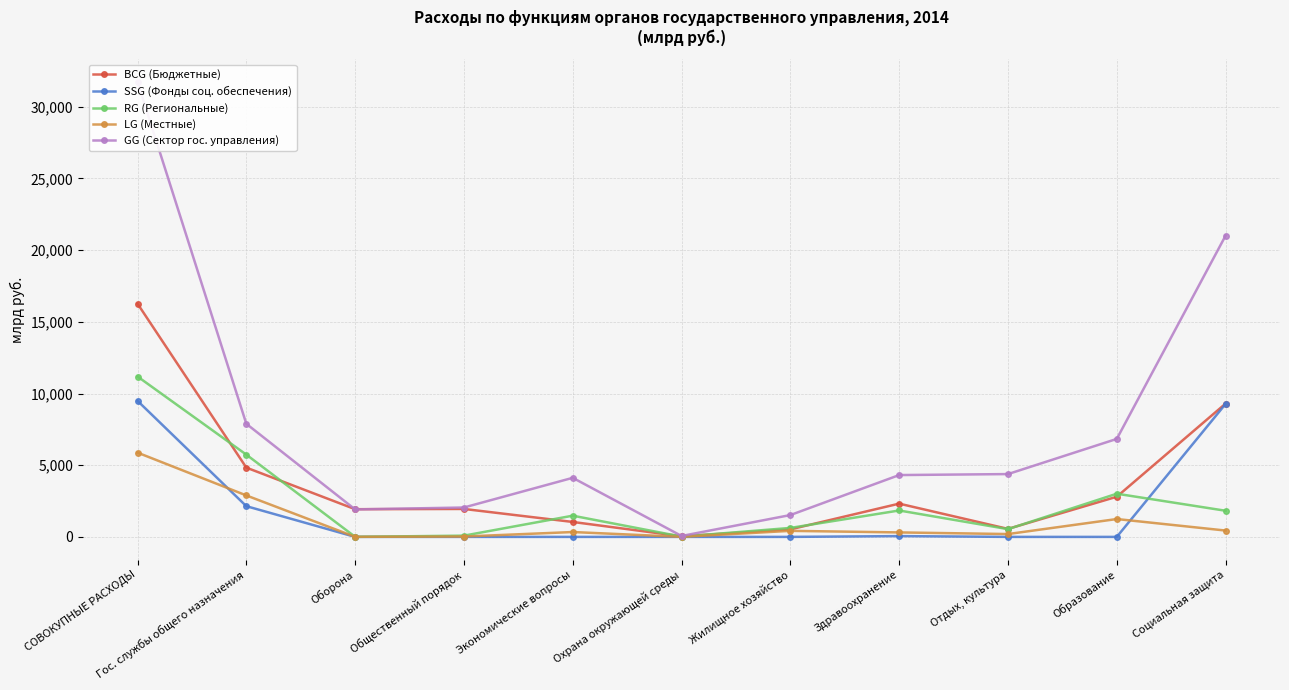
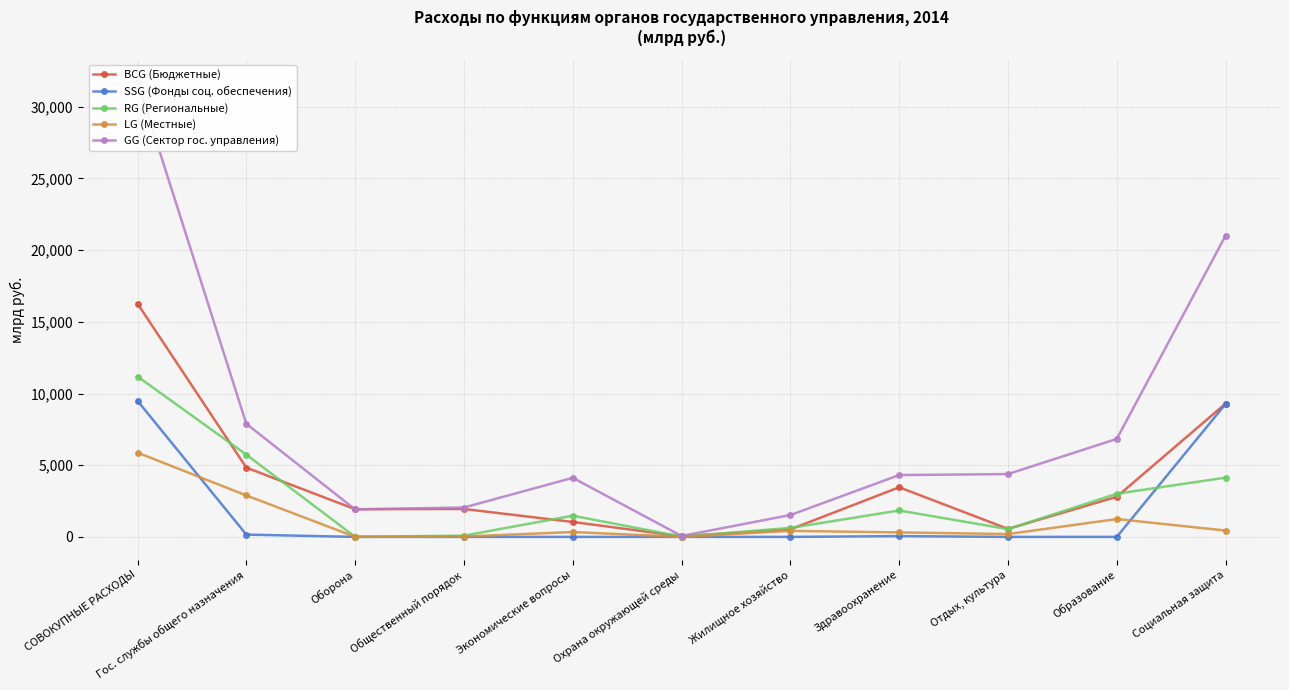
  {
    "BCG (Бюджетные)": {
      "СОВОКУПНЫЕ РАСХОДЫ": "16,300",
      "Гос. службы общего назначения": "4,800",
      "Экономические вопросы": "1,000",
-     "Здравоохранение": "2,300",
+     "Здравоохранение": "3,500",
      "Образование": "2,800"
    },
    "SSG (Фонды соц. обеспечения)": {
      "СОВОКУПНЫЕ РАСХОДЫ": "9,500",
-     "Гос. службы общего назначения": "2,100",
+     "Гос. службы общего назначения": "200",
      "Экономические вопросы": "0",
      "Жилищное хозяйство": "0",
      "Здравоохранение": "100",
      "Отдых, культура": "0",
      "Образование": "0"
    },
    "RG (Региональные)": {
      "СОВОКУПНЫЕ РАСХОДЫ": "11,200",
      "Гос. службы общего назначения": "5,700",
      "Экономические вопросы": "1,500",
      "Здравоохранение": "1,800",
      "Образование": "3,000",
-     "Социальная защита": "1,800"
+     "Социальная защита": "4,100"
    },
    "LG (Местные)": {
      "СОВОКУПНЫЕ РАСХОДЫ": "5,900",
      "Гос. службы общего назначения": "2,900",
      "Экономические вопросы": "300",
      "Здравоохранение": "300",
      "Отдых, культура": "200",
      "Образование": "1,200",
      "Социальная защита": "400"
    },
    "GG (Сектор гос. управления)": {
      "Гос. службы общего назначения": "7,900",
      "Экономические вопросы": "4,100",
      "Жилищное хозяйство": "1,500",
      "Здравоохранение": "4,300",
      "Отдых, культура": "4,400",
      "Образование": "6,800",
      "Социальная защита": "21,000"
    }
  }
